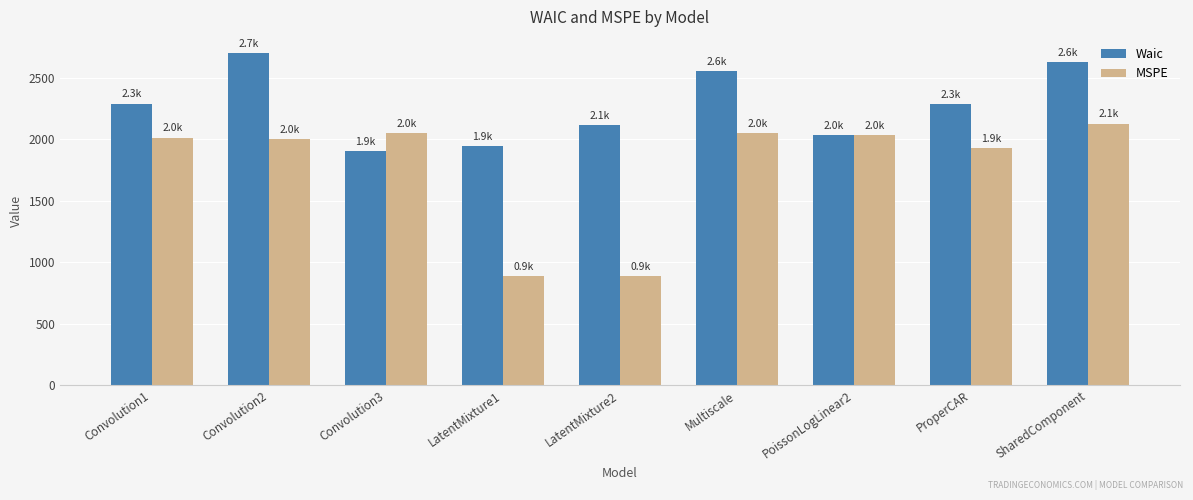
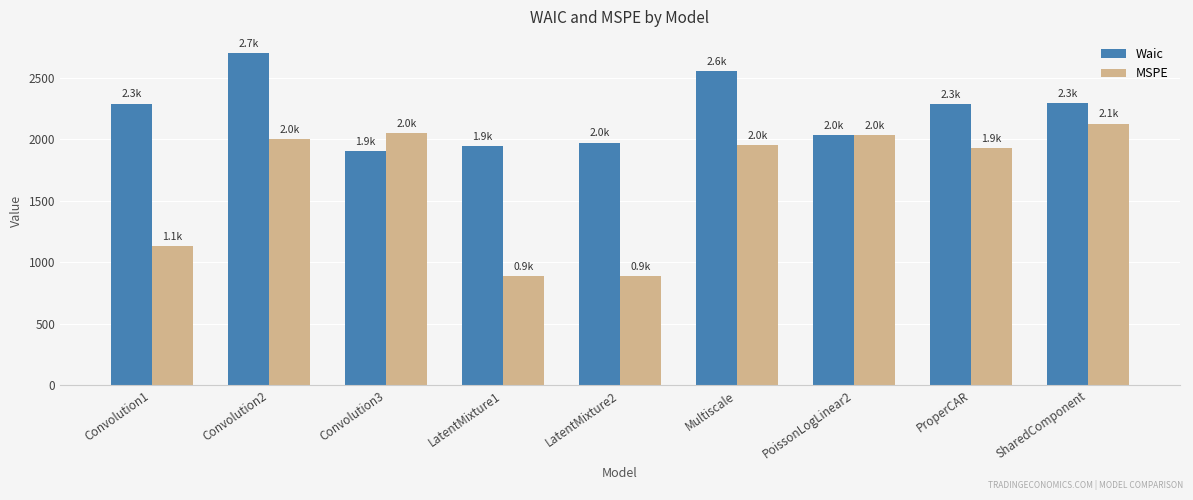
  {
    "Waic": {
      "Convolution1": "2.3k",
      "Convolution2": "2.7k",
      "Convolution3": "1.9k",
      "LatentMixture1": "1.9k",
-     "LatentMixture2": "2.1k",
+     "LatentMixture2": "2.0k",
      "Multiscale": "2.6k",
      "PoissonLogLinear2": "2.0k",
      "ProperCAR": "2.3k",
-     "SharedComponent": "2.6k"
+     "SharedComponent": "2.3k"
    },
    "MSPE": {
-     "Convolution1": "2.0k",
+     "Convolution1": "1.1k",
      "Convolution2": "2.0k",
      "Convolution3": "2.0k",
      "LatentMixture1": "0.9k",
      "LatentMixture2": "0.9k",
-     "Multiscale": "2050",
+     "Multiscale": "1950",
      "PoissonLogLinear2": "2.0k",
      "ProperCAR": "1.9k",
      "SharedComponent": "2.1k"
    }
  }
